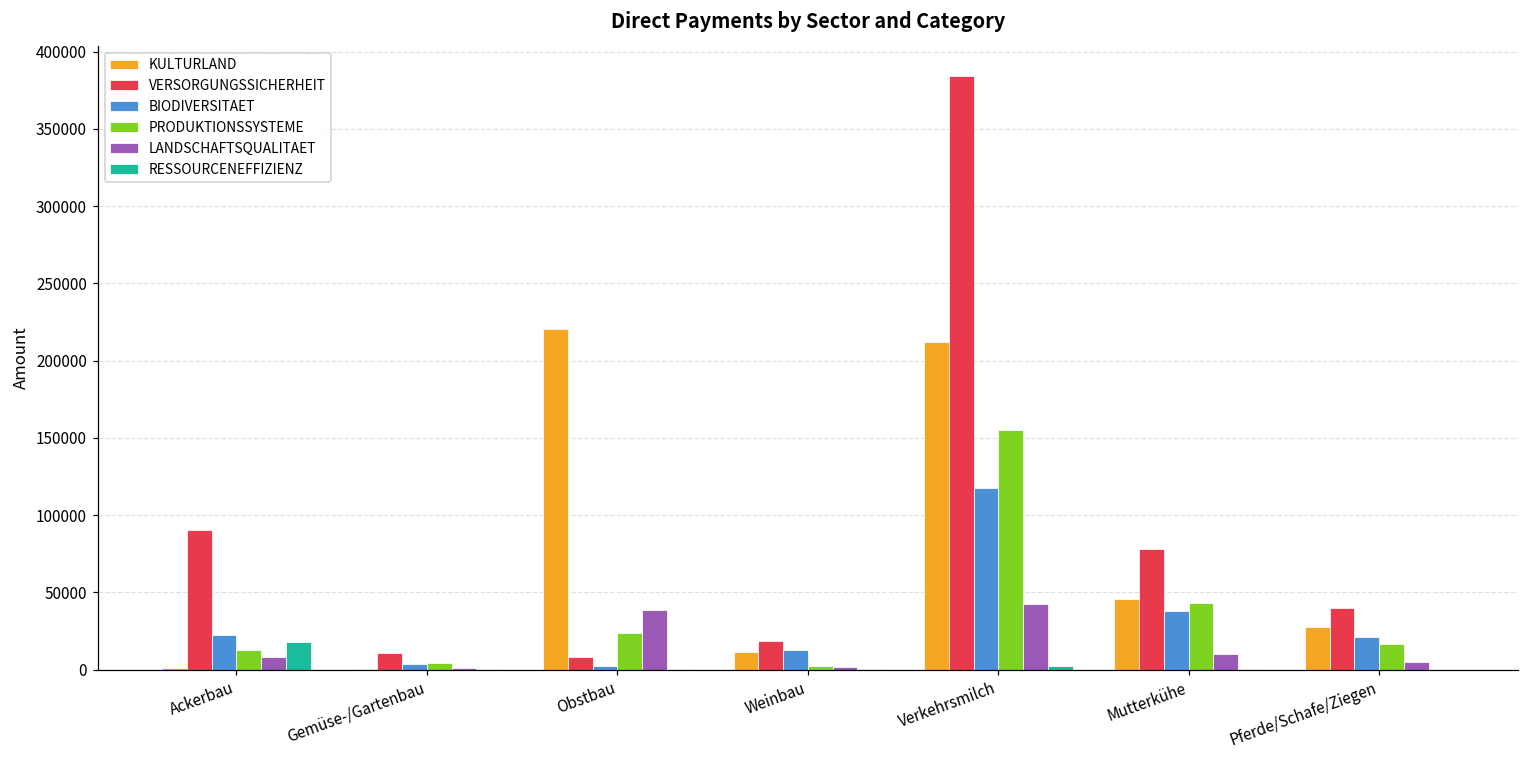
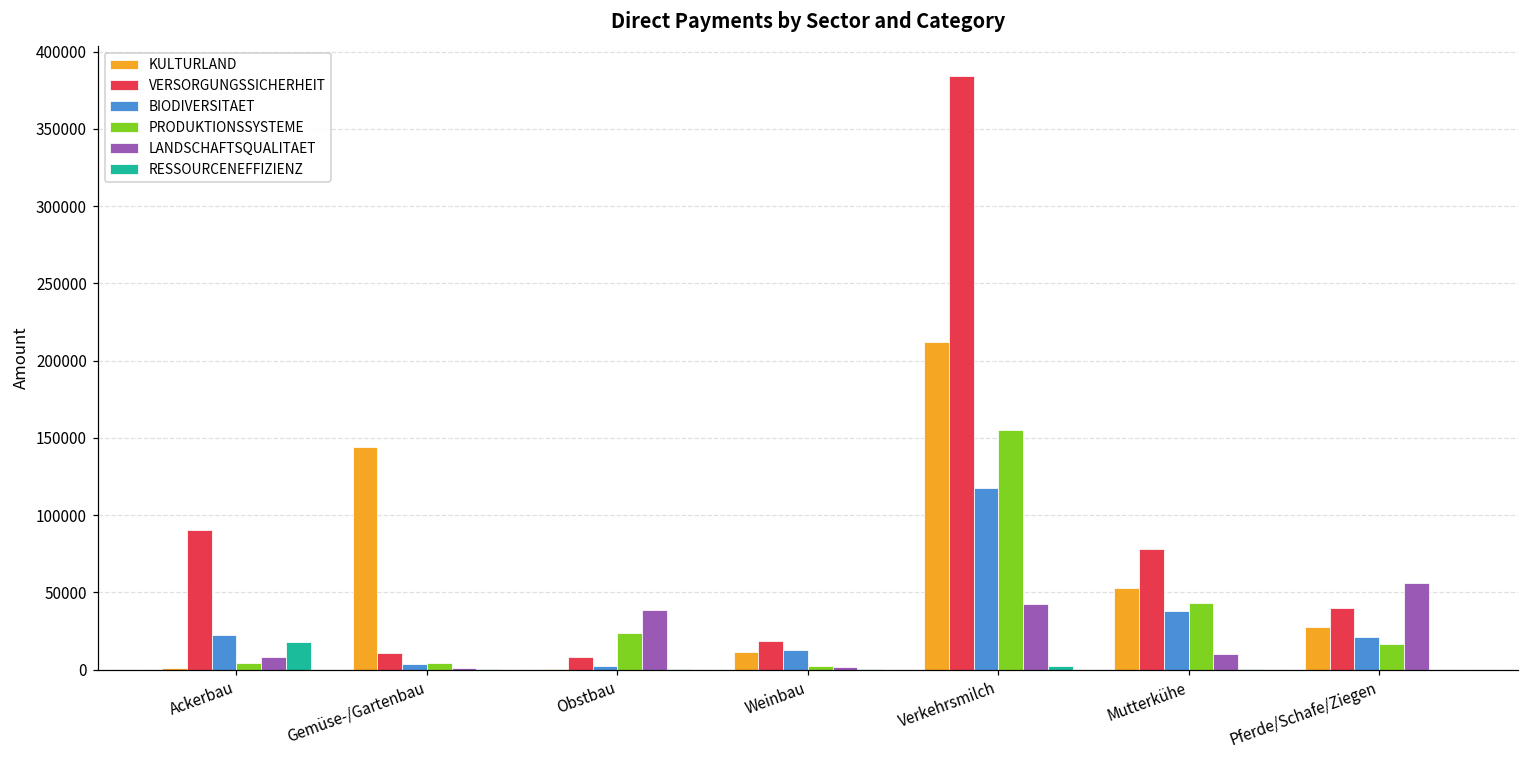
  {
    "KULTURLAND": {
-     "Gemüse-/Gartenbau": 0,
-     "Obstbau": 220000,
+     "Gemüse-/Gartenbau": 144000,
+     "Obstbau": 1000,
      "Weinbau": 11000,
      "Verkehrsmilch": 212000,
-     "Mutterkühe": 46000,
+     "Mutterkühe": 53000,
      "Pferde/Schafe/Ziegen": 28000
    },
    "VERSORGUNGSSICHERHEIT": {
      "Ackerbau": 90000,
      "Gemüse-/Gartenbau": 11000,
      "Obstbau": 8000,
      "Weinbau": 19000,
      "Verkehrsmilch": 385000,
      "Mutterkühe": 78000,
      "Pferde/Schafe/Ziegen": 40000
    },
    "BIODIVERSITAET": {
      "Ackerbau": 22000,
      "Gemüse-/Gartenbau": 4000,
      "Obstbau": 3000,
      "Weinbau": 13000,
      "Verkehrsmilch": 118000,
      "Mutterkühe": 38000,
      "Pferde/Schafe/Ziegen": 21000
    },
    "PRODUKTIONSSYSTEME": {
-     "Ackerbau": 12000,
+     "Ackerbau": 4000,
      "Gemüse-/Gartenbau": 4000,
      "Obstbau": 24000,
      "Weinbau": 2000,
      "Verkehrsmilch": 155000,
      "Mutterkühe": 43000,
      "Pferde/Schafe/Ziegen": 17000
    },
    "LANDSCHAFTSQUALITAET": {
      "Ackerbau": 8000,
      "Obstbau": 39000,
      "Verkehrsmilch": 43000,
      "Mutterkühe": 10000,
-     "Pferde/Schafe/Ziegen": 5000
+     "Pferde/Schafe/Ziegen": 56000
    },
    "RESSOURCENEFFIZIENZ": {
      "Ackerbau": 18000,
      "Verkehrsmilch": 3000,
      "Pferde/Schafe/Ziegen": 0
    }
  }
